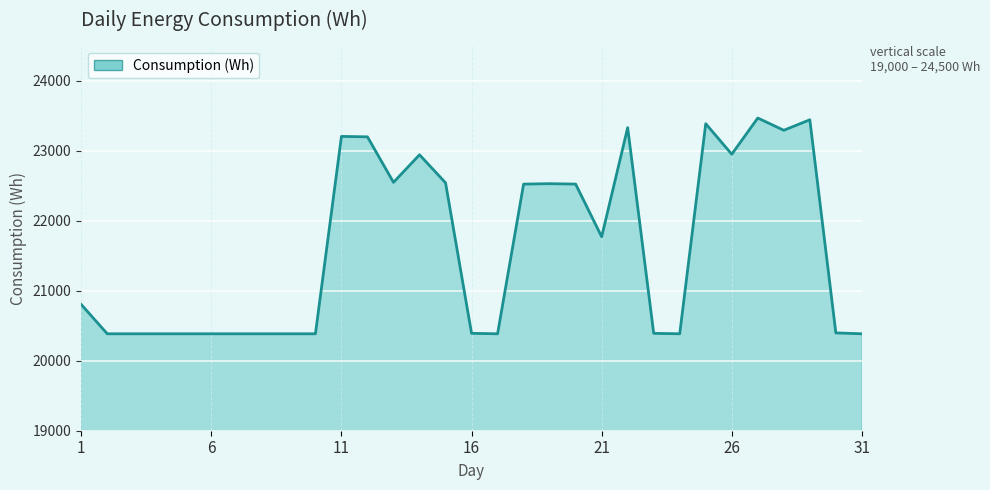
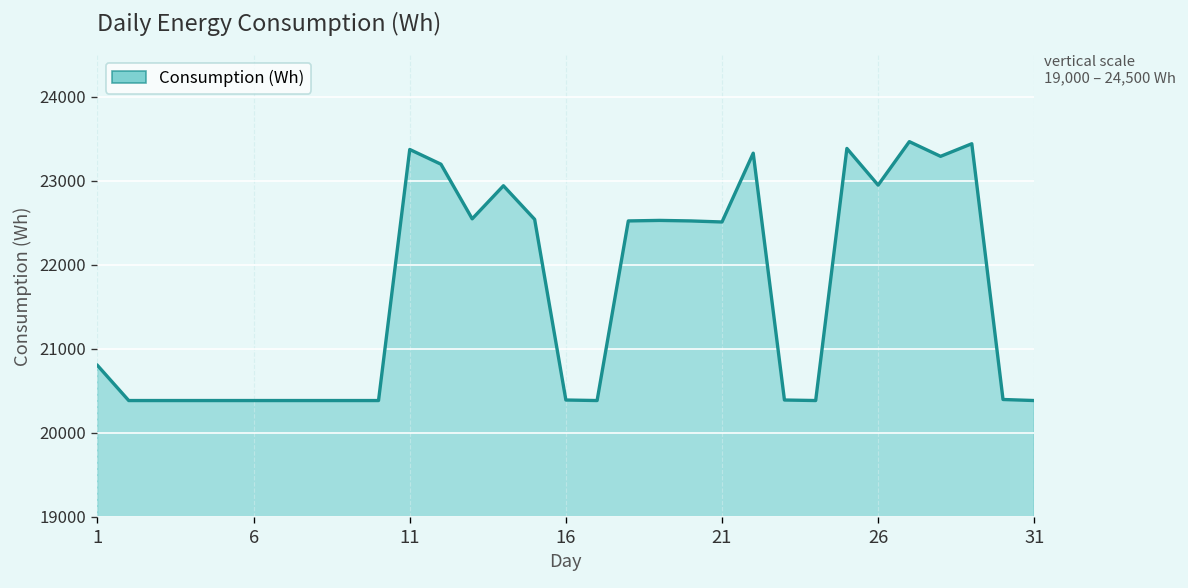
  {
    "1": 20800,
    "6": 20400,
-   "11": 23200,
+   "11": 23400,
    "16": 20400,
-   "21": 21800,
+   "21": 22500,
    "26": 22900,
    "31": 20400
  }
